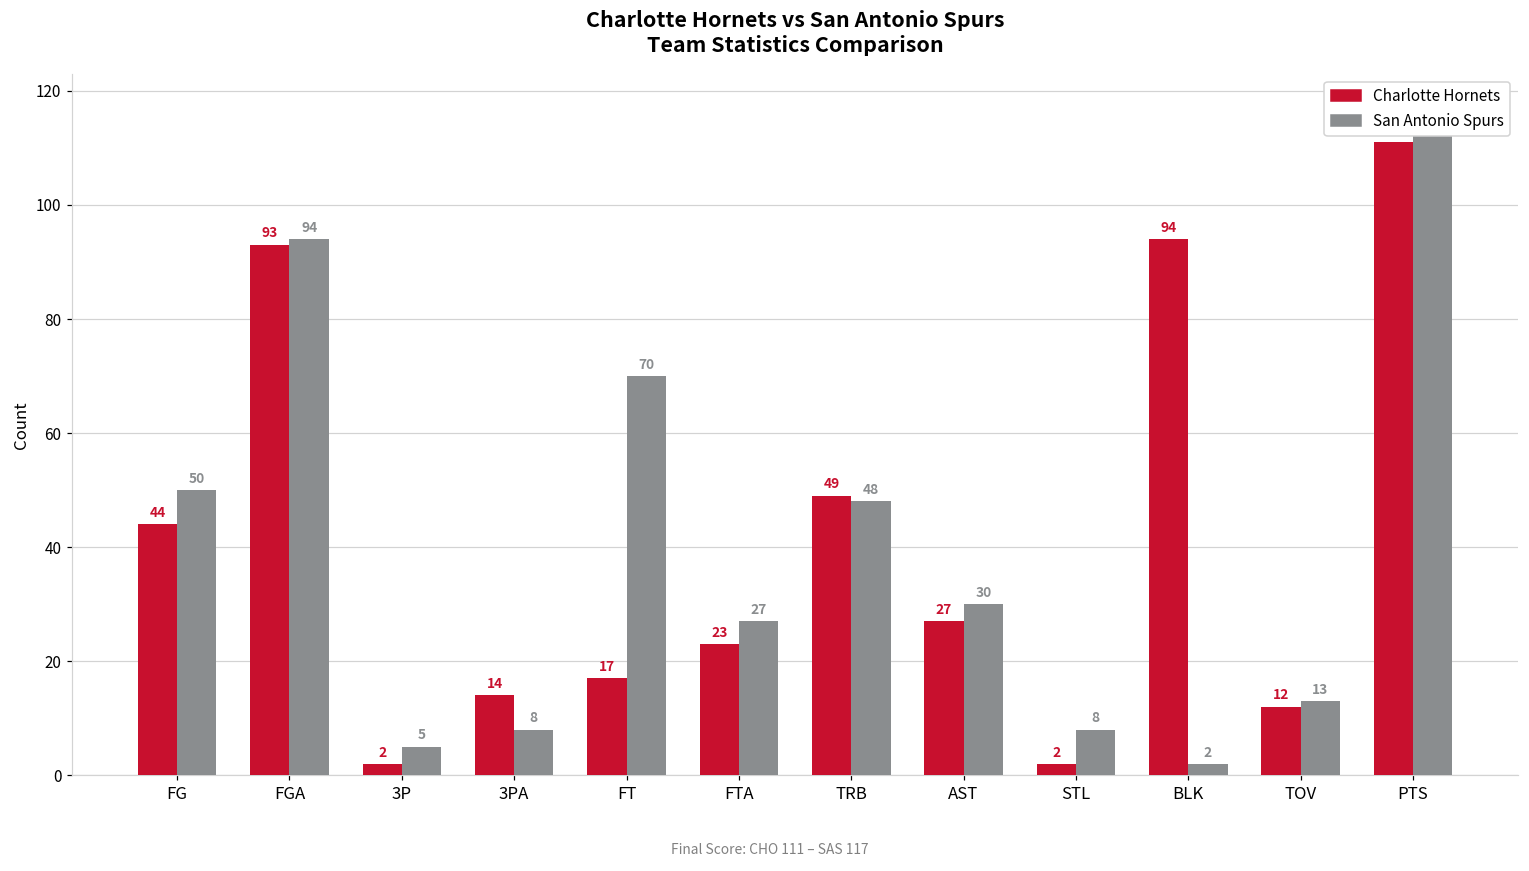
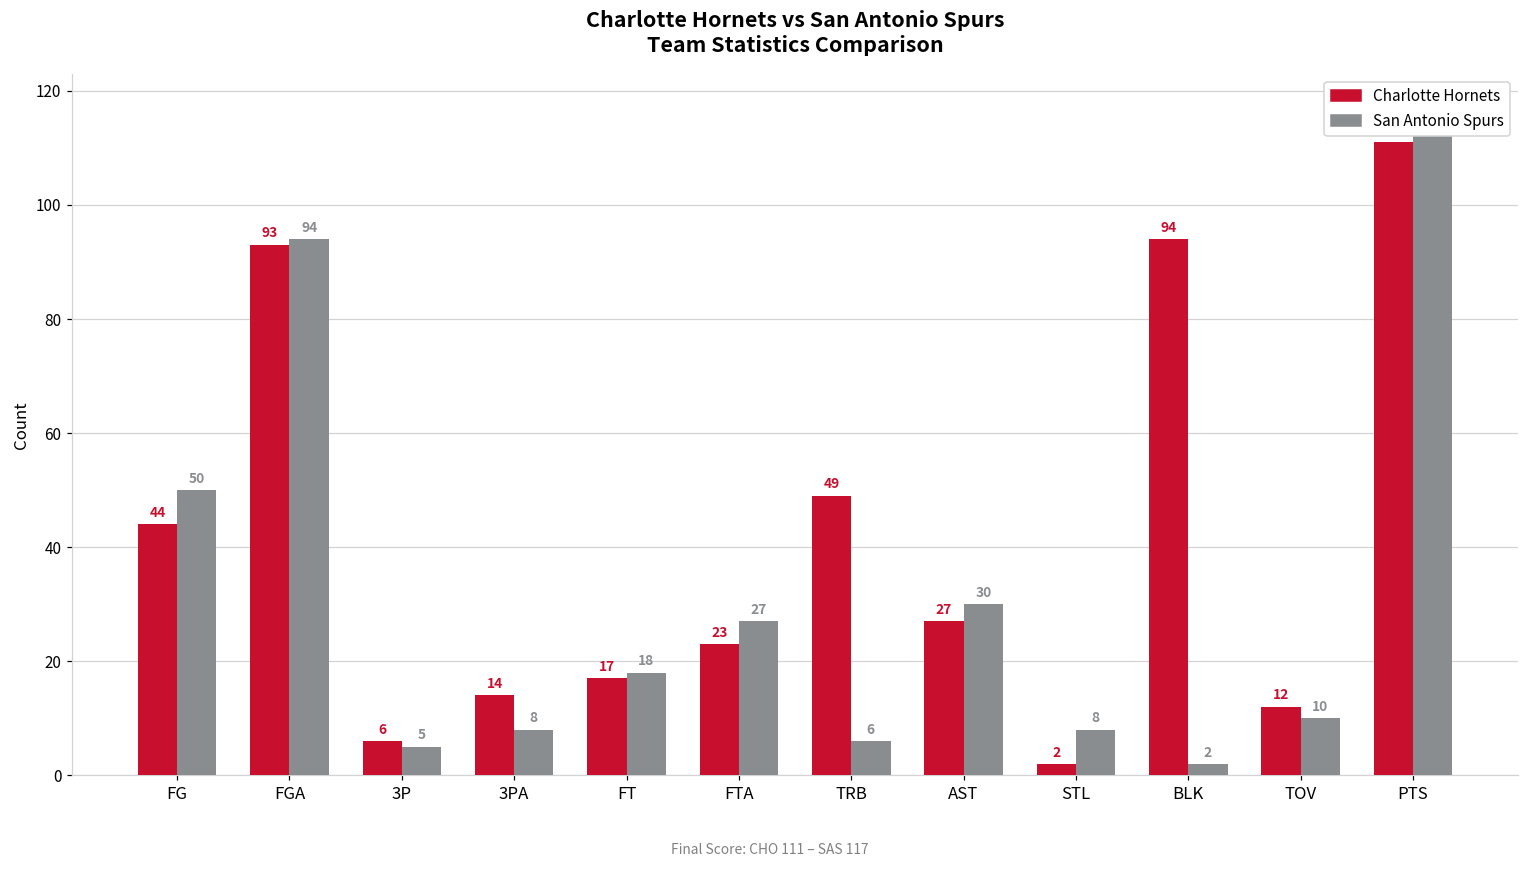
  {
    "Charlotte Hornets": {
      "FG": 44,
      "FGA": 93,
-     "3P": 2,
+     "3P": 6,
      "3PA": 14,
      "FT": 17,
      "FTA": 23,
      "TRB": 49,
      "AST": 27,
      "STL": 2,
      "BLK": 94,
      "TOV": 12
    },
    "San Antonio Spurs": {
      "FG": 50,
      "FGA": 94,
      "3P": 5,
      "3PA": 8,
-     "FT": 70,
+     "FT": 18,
      "FTA": 27,
-     "TRB": 48,
+     "TRB": 6,
      "AST": 30,
      "STL": 8,
      "BLK": 2,
-     "TOV": 13
+     "TOV": 10
    }
  }
